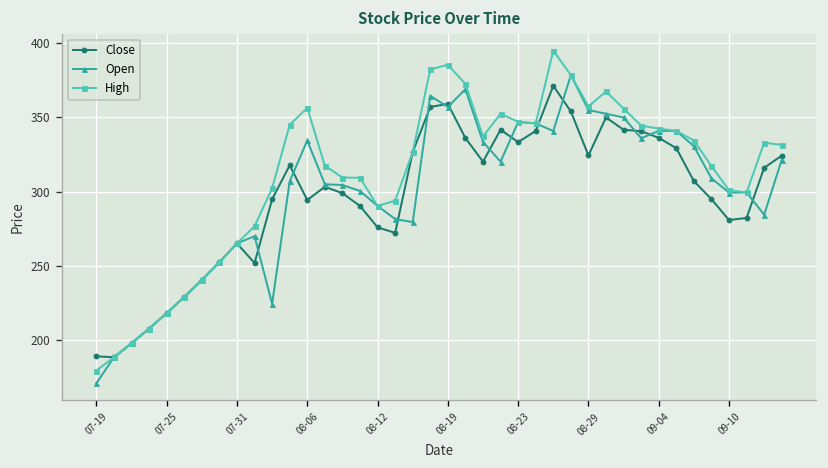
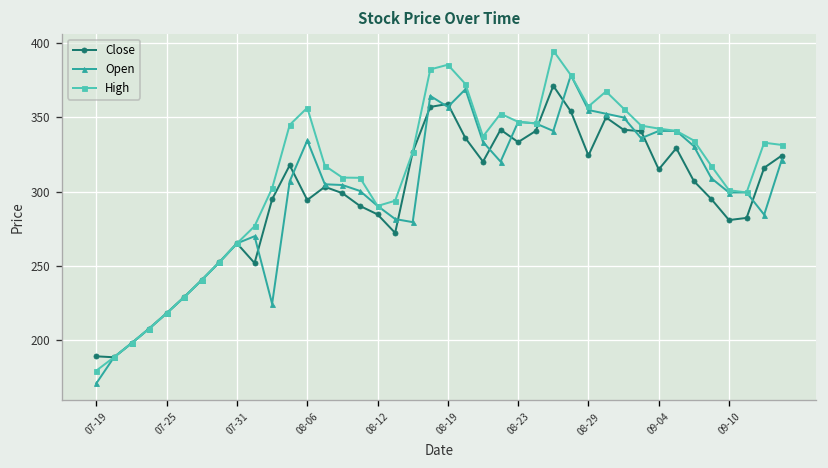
  {
    "Close": {
      "07-19": 189,
      "08-06": 294,
-     "08-12": 276,
+     "08-12": 285,
      "08-23": 333,
      "08-29": 324,
-     "09-04": 336,
+     "09-04": 315,
      "09-10": 281
    }
  }
